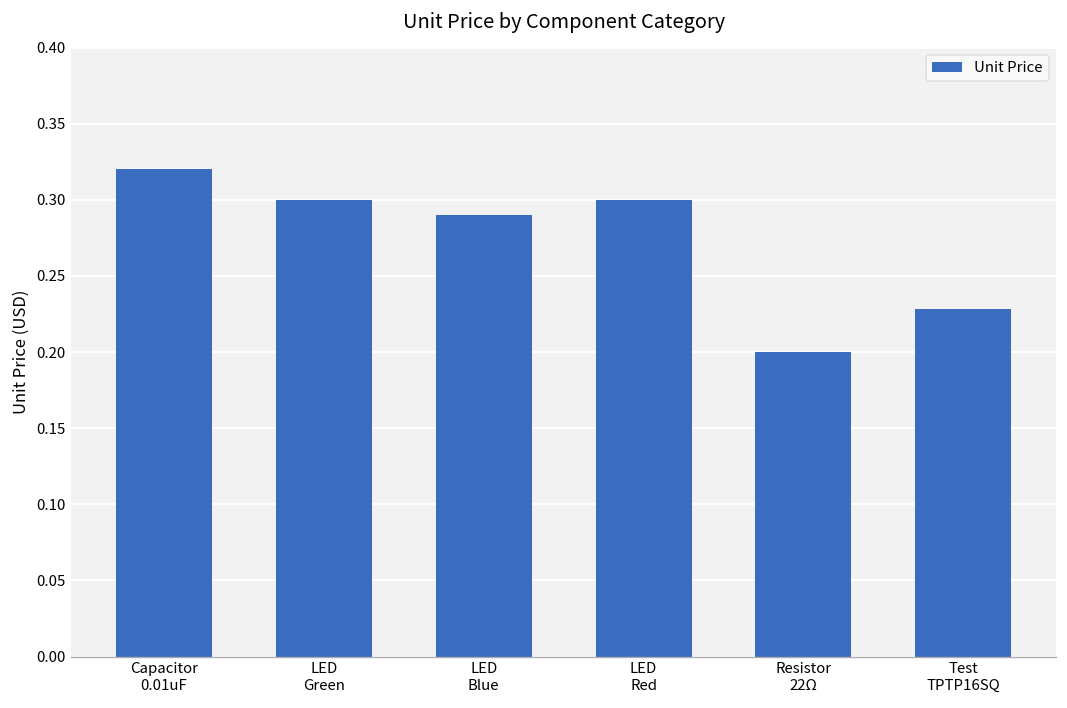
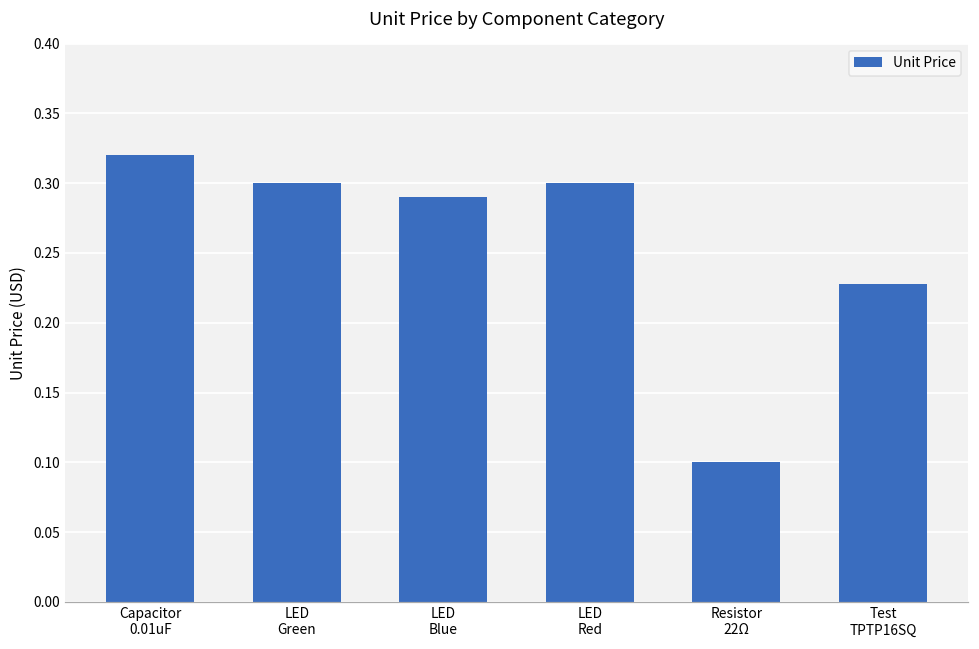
  {
    "Capacitor 0.01uF": 0.320,
    "LED Green": 0.3,
    "LED Blue": 0.290,
    "LED Red": 0.3,
-   "Resistor 22Ω": 0.2,
+   "Resistor 22Ω": 0.1,
    "Test TPTP16SQ": 0.228
  }
